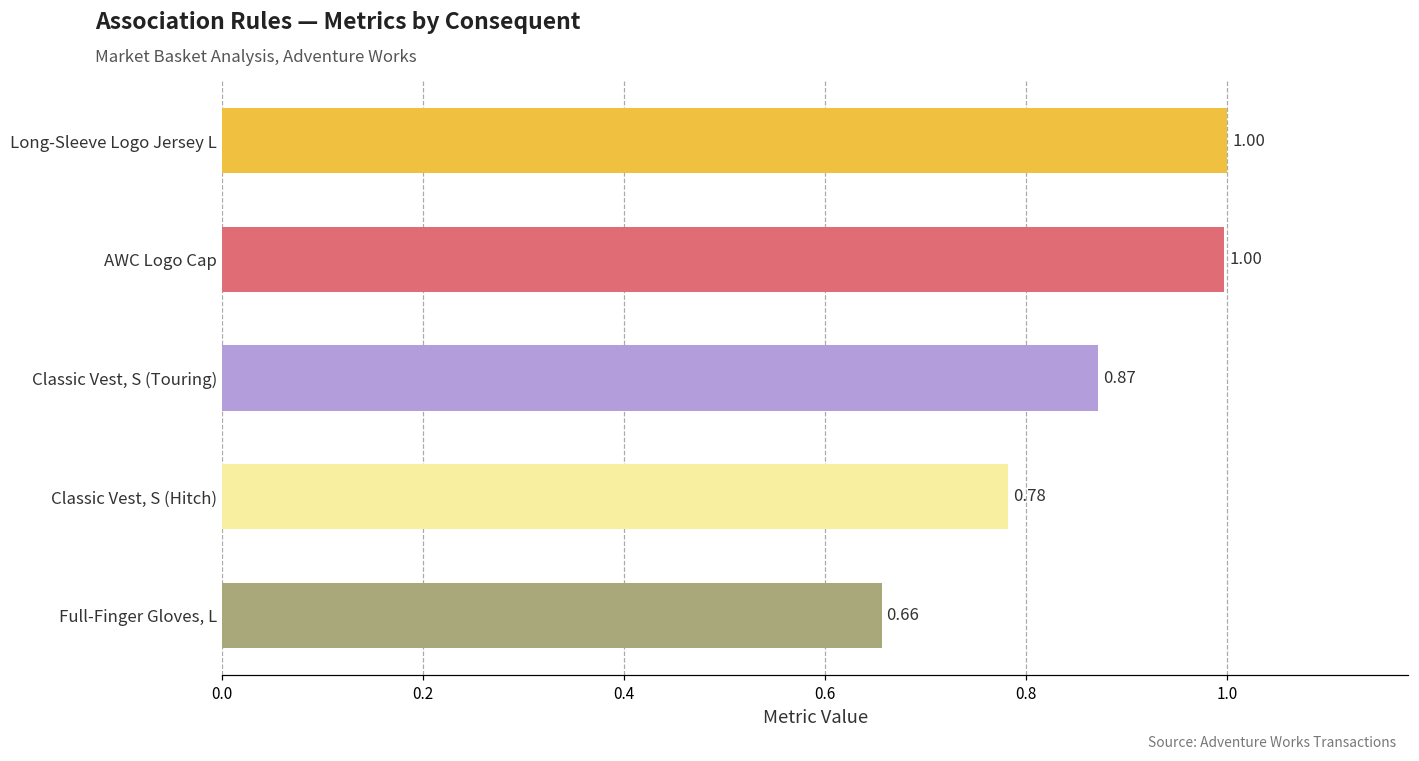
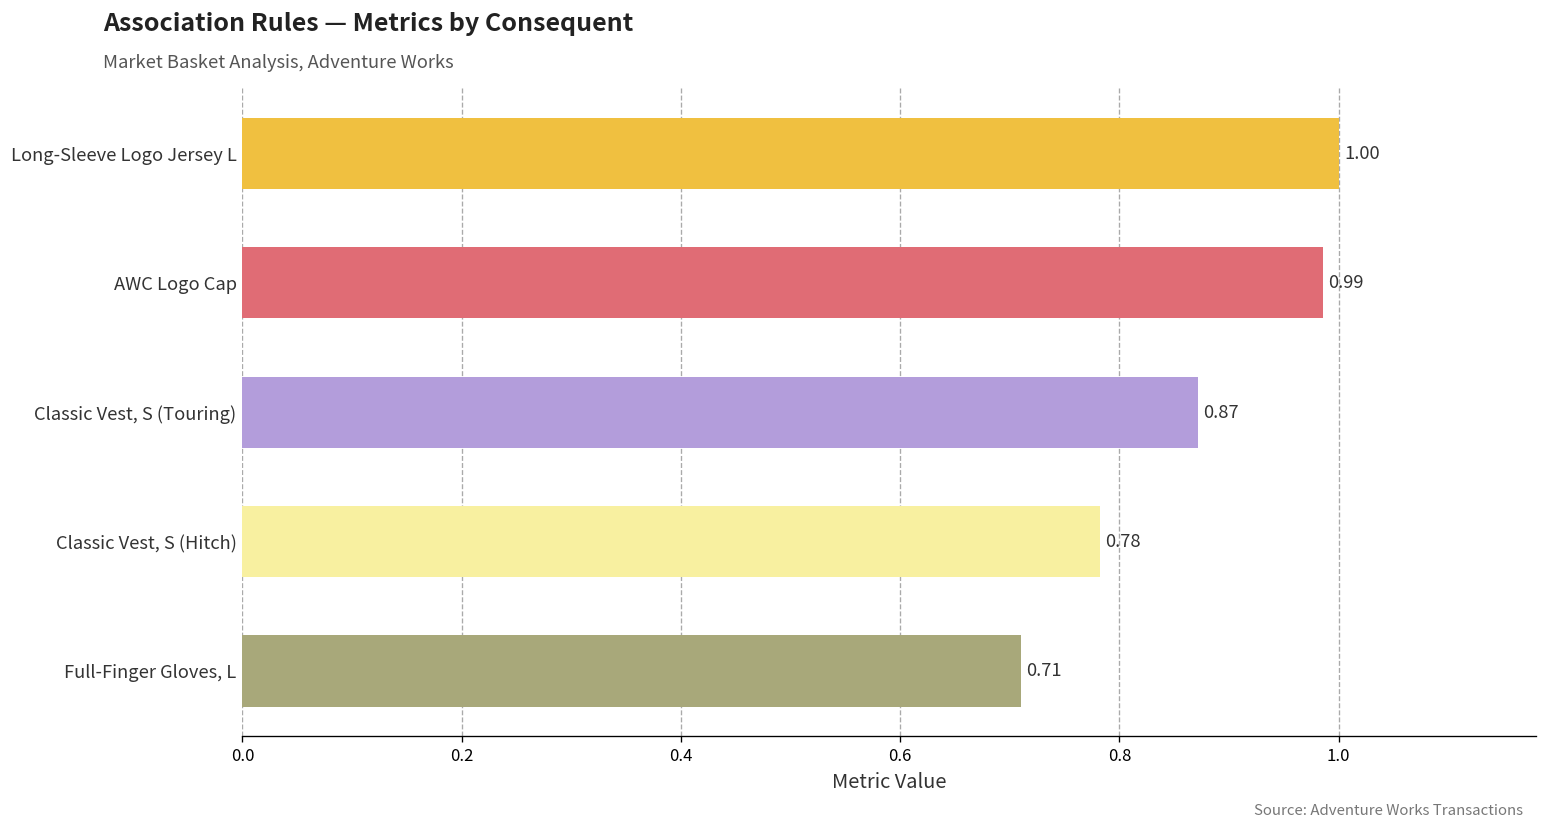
  {
    "Long-Sleeve Logo Jersey L": 1.00,
-   "AWC Logo Cap": 1.00,
+   "AWC Logo Cap": 0.99,
    "Classic Vest, S (Touring)": 0.87,
    "Classic Vest, S (Hitch)": 0.78,
-   "Full-Finger Gloves, L": 0.66
+   "Full-Finger Gloves, L": 0.71
  }
